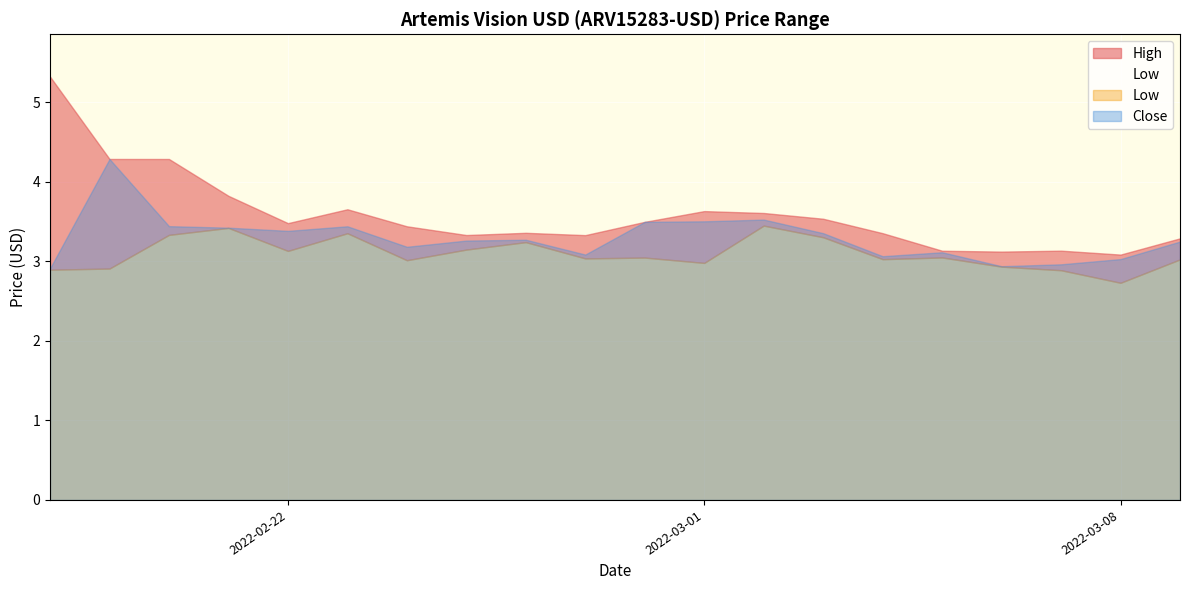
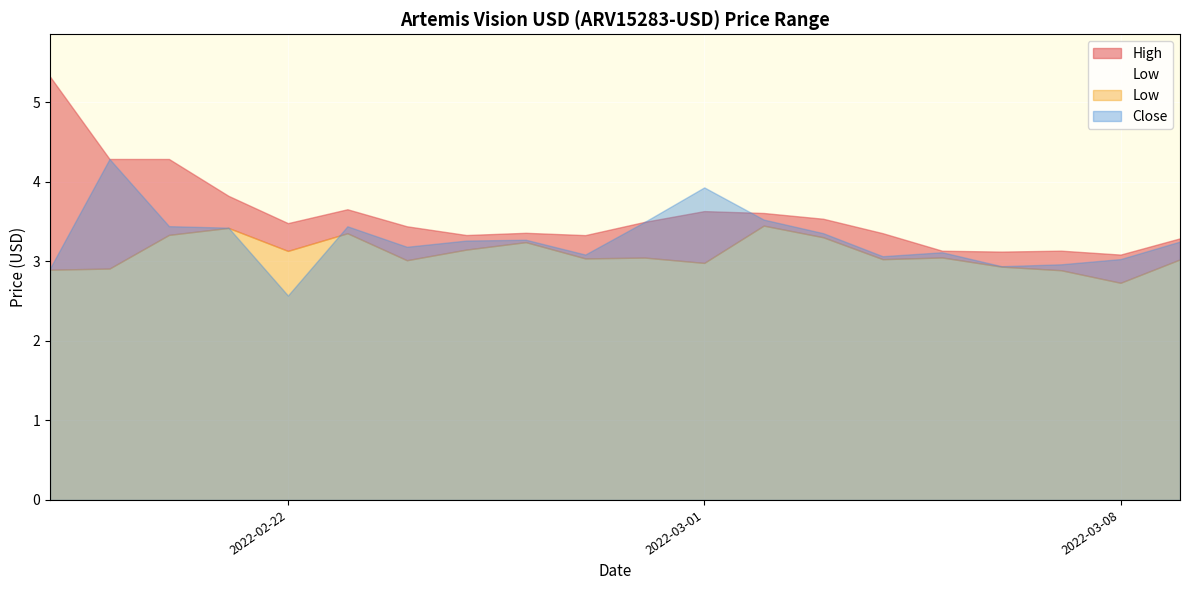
  {
    "Low": {
      "2022-02-22": 3.1,
      "2022-03-01": 3.0,
      "2022-03-08": 2.7
    },
    "Close": {
-     "2022-02-22": 3.4,
-     "2022-03-01": 3.5,
+     "2022-02-22": 2.6,
+     "2022-03-01": 3.9,
      "2022-03-08": 3.0
    }
  }
